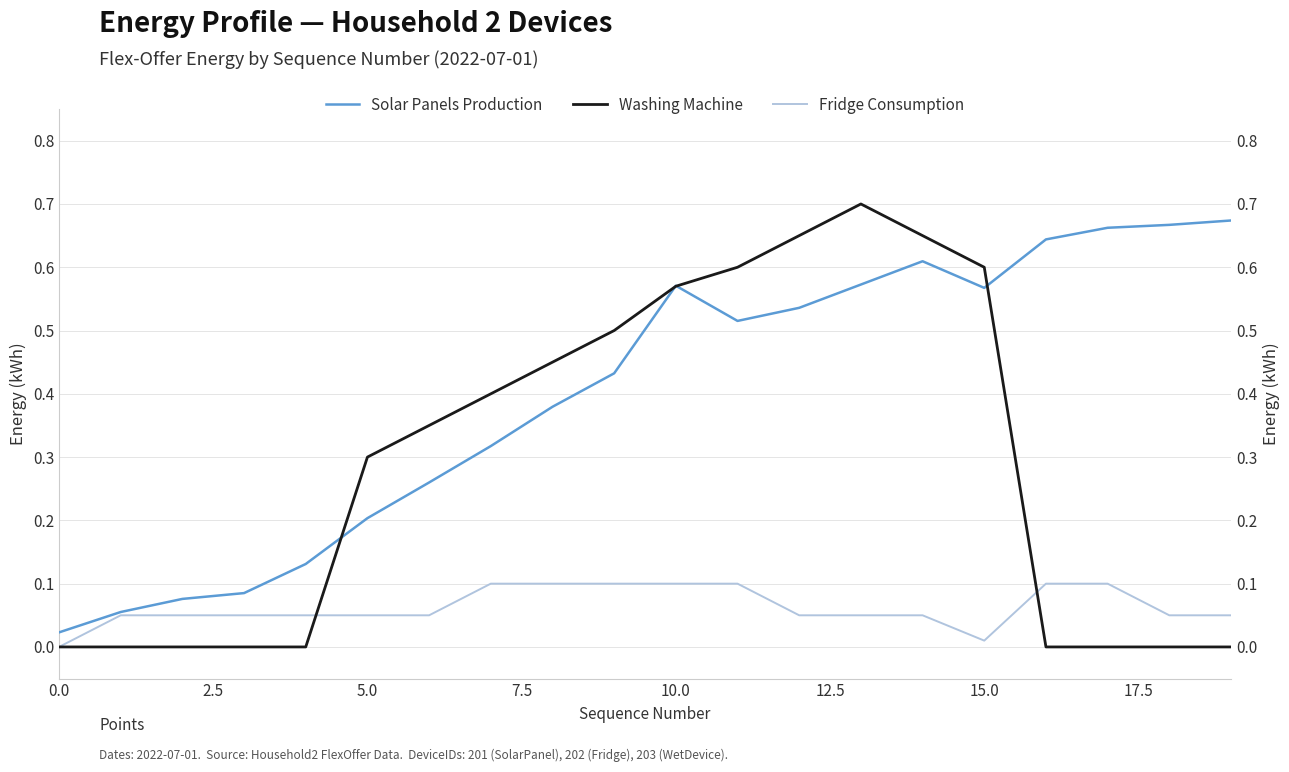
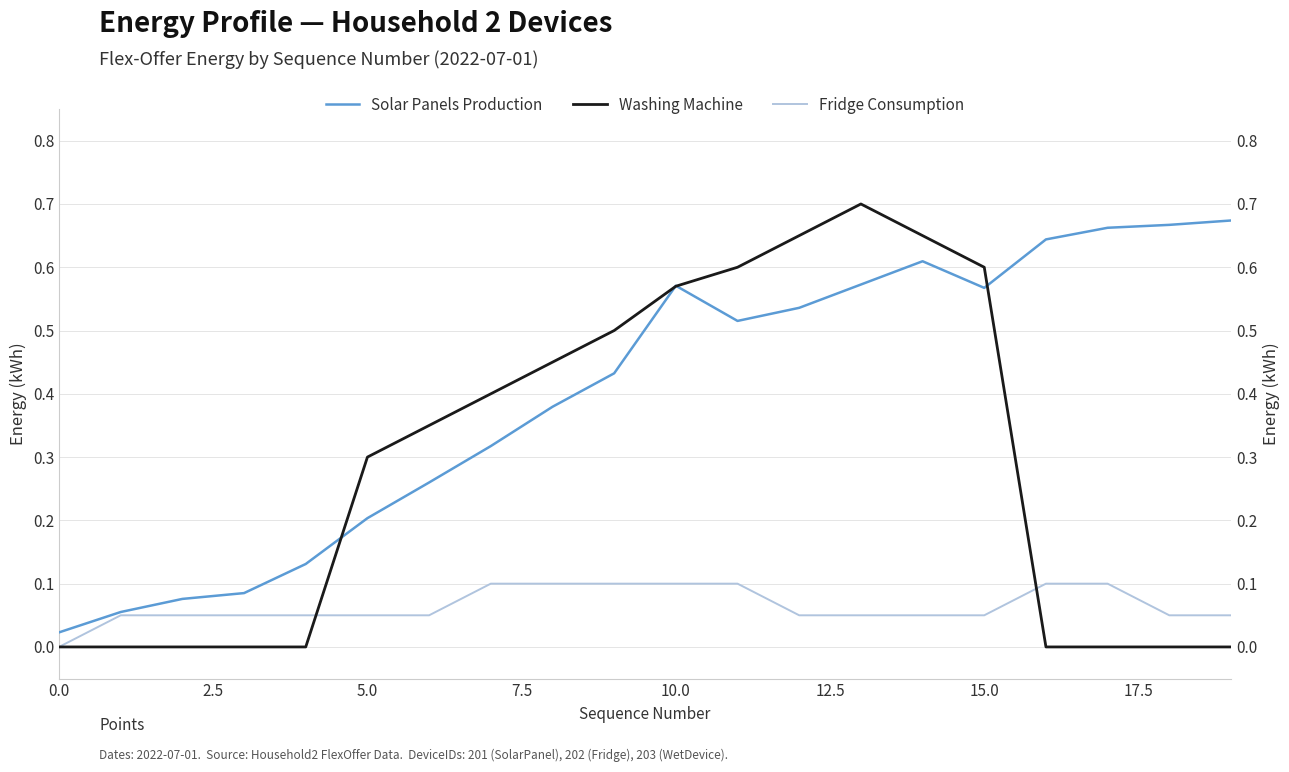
  {
    "Solar Panels Production": {
      "0.0": 0.02,
      "5.0": 0.20,
      "15.0": 0.57
    },
    "Washing Machine": {
      "5.0": 0.30,
      "15.0": 0.60
    },
    "Fridge Consumption": {
      "5.0": 0.05,
      "10.0": 0.10,
-     "15.0": 0.01
+     "15.0": 0.05
    }
  }
